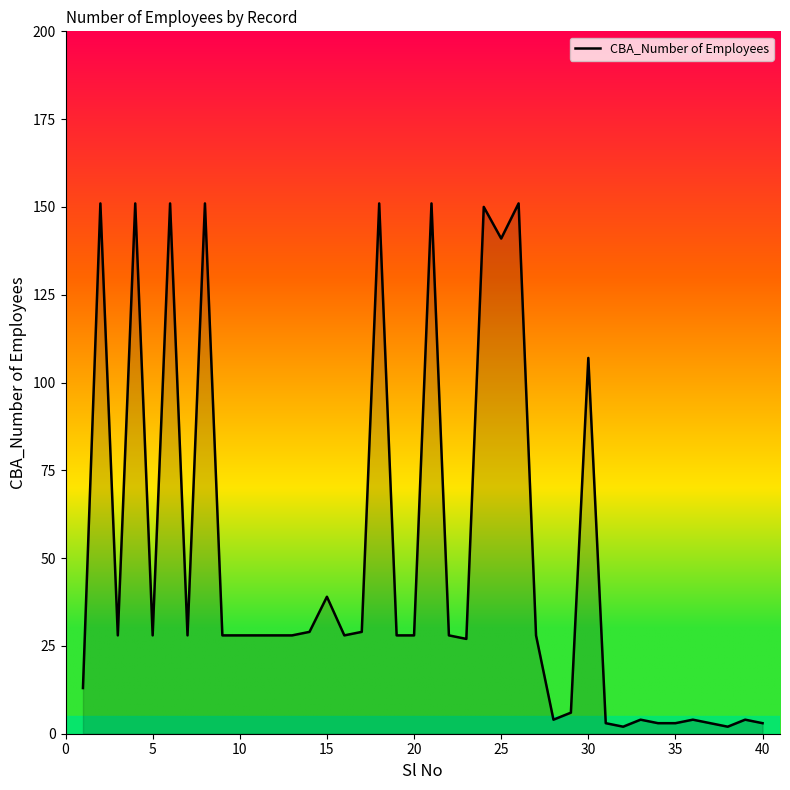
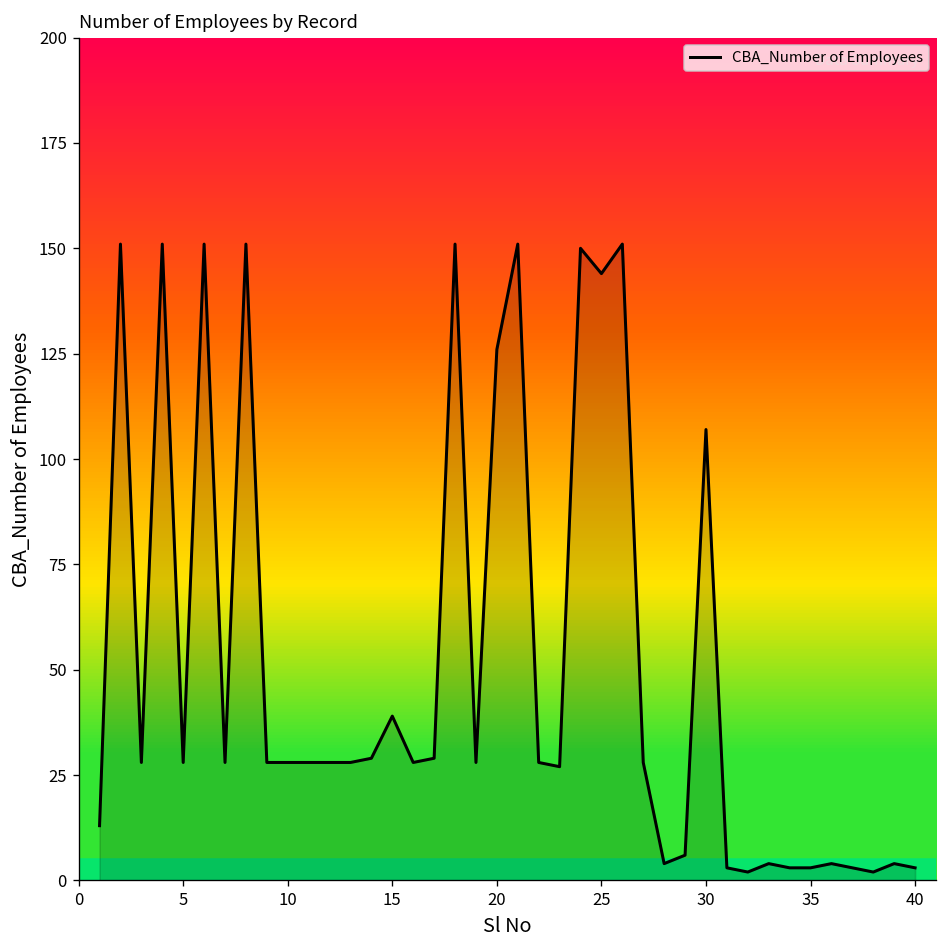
  {
    "5": 28,
    "10": 28,
    "15": 39,
-   "20": 28,
-   "25": 141,
+   "20": 126,
+   "25": 144,
    "30": 107
  }
